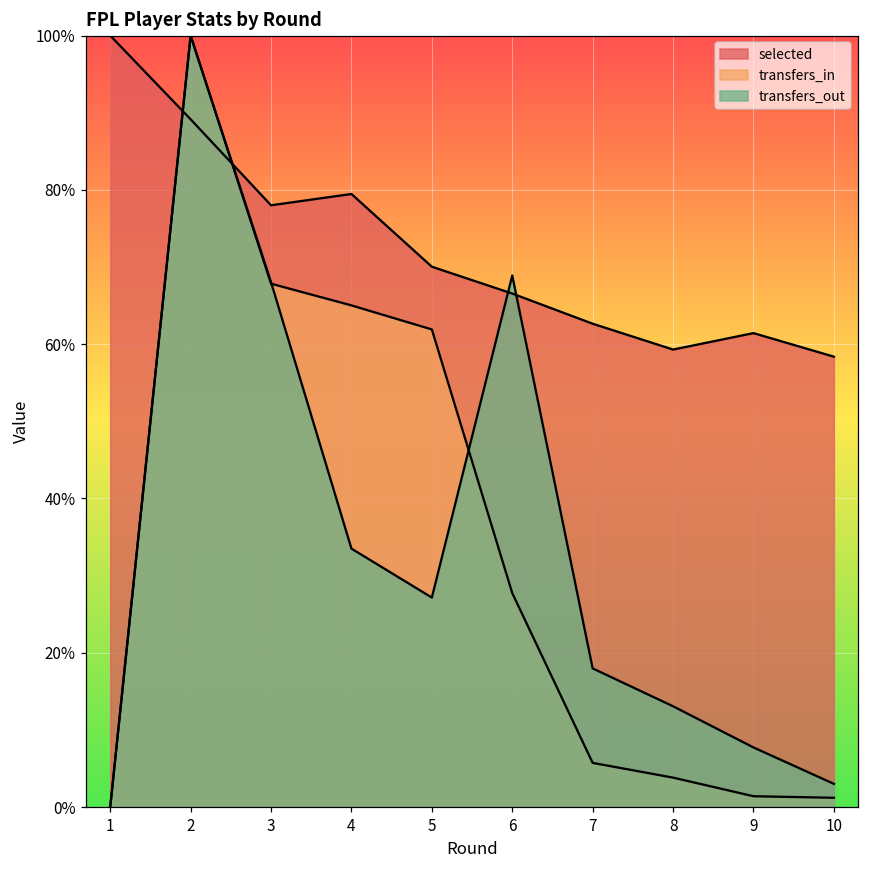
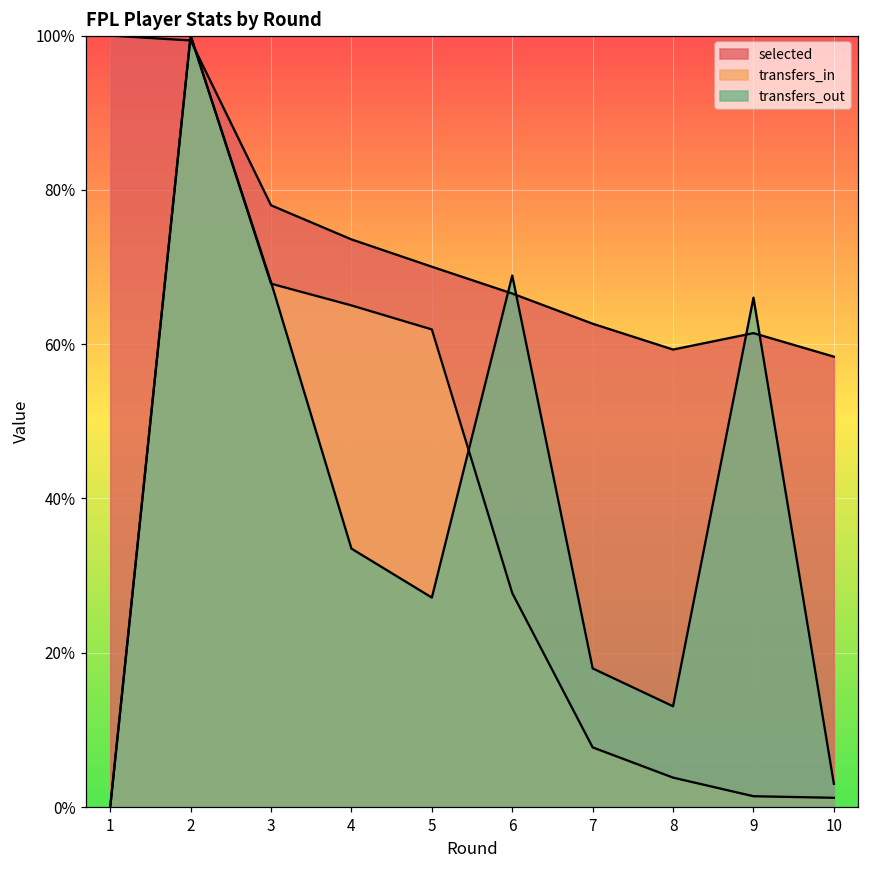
  {
    "selected": {
      "1": "100%",
-     "2": "89%",
+     "2": "99%",
      "3": "78%",
-     "4": "79%",
+     "4": "74%",
      "5": "70%",
      "6": "67%",
      "7": "63%",
      "8": "59%",
      "9": "61%",
      "10": "58%"
    },
    "transfers_in": {
      "4": "65%",
      "5": "62%",
      "6": "28%",
-     "7": "6%",
+     "7": "8%",
      "8": "4%",
      "9": "1%",
      "10": "1%"
    },
    "transfers_out": {
      "4": "34%",
      "5": "27%",
      "6": "69%",
      "7": "18%",
      "8": "13%",
-     "9": "8%",
+     "9": "66%",
      "10": "3%"
    }
  }
